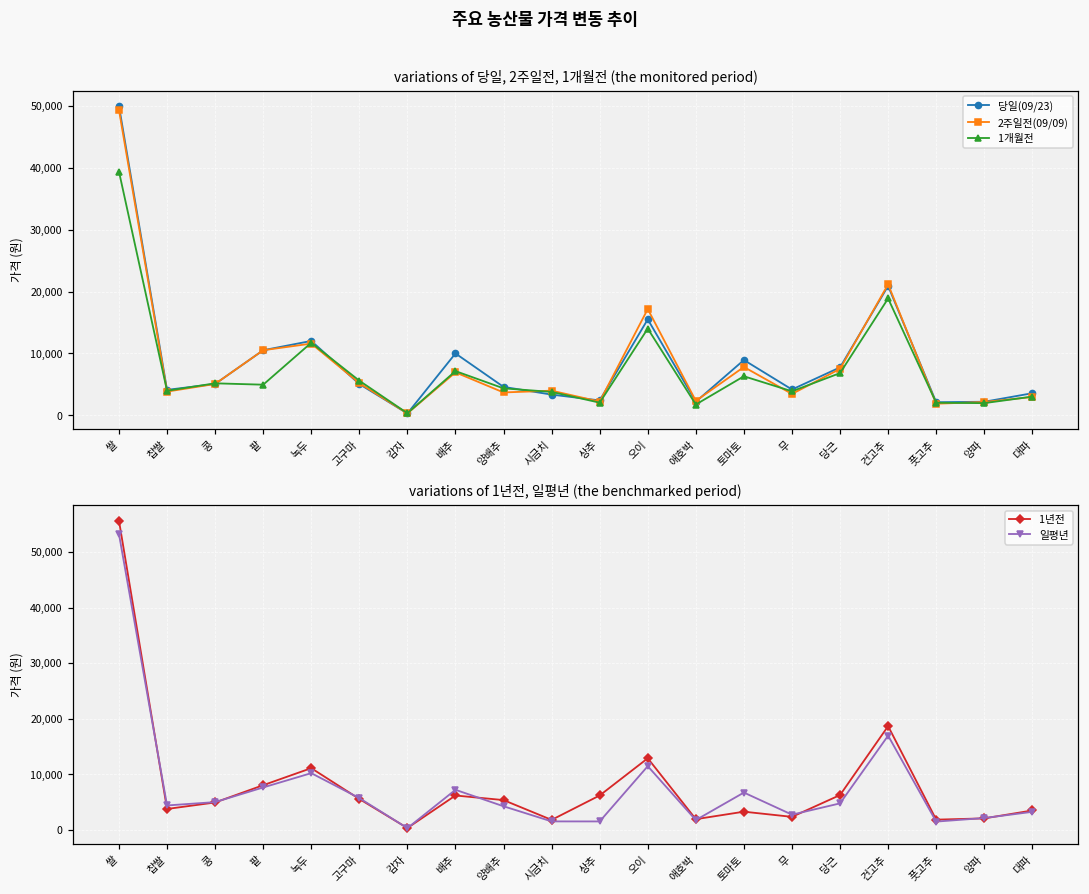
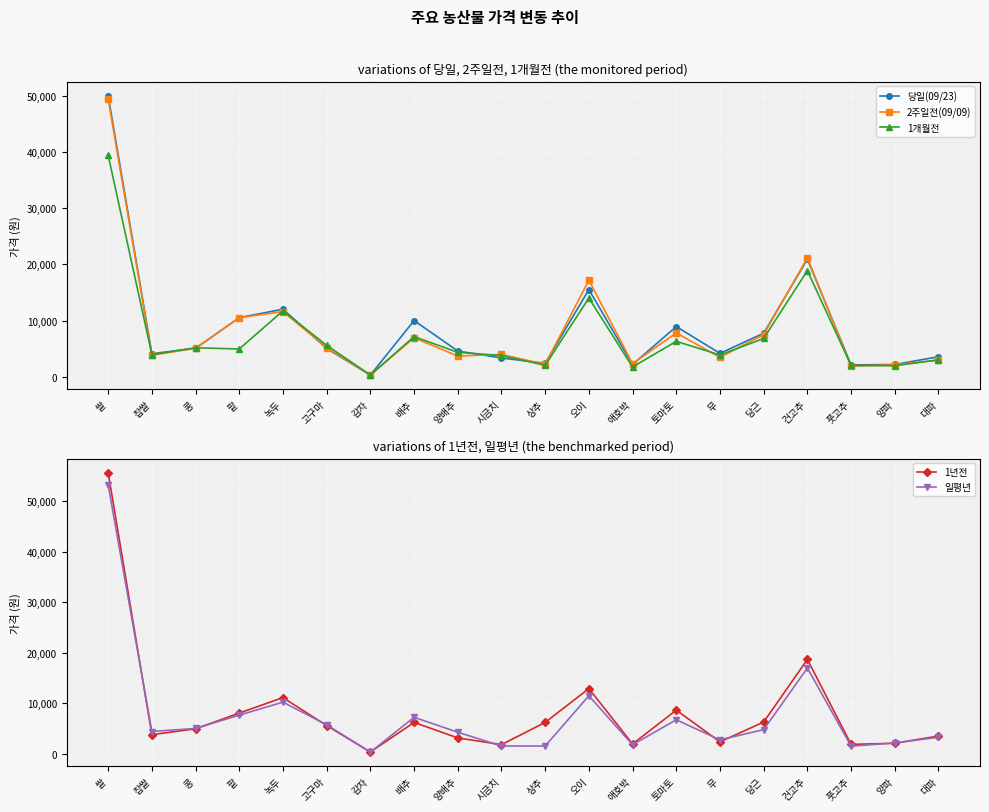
  {
    "variations of 당일, 2주일전, 1개월전 (the monitored period)": {
      "당일(09/23)": {
        "쌀": "50,000",
        "배추": "10,000",
        "오이": "16,000",
        "토마토": "9,000",
        "대파": "4,000"
      },
      "2주일전(09/09)": {
        "쌀": "49,000",
        "양배추": "4,000",
        "오이": "17,000",
        "토마토": "8,000"
      },
      "1개월전": {
        "쌀": "39,000",
        "팥": "5,000",
        "오이": "14,000",
        "토마토": "6,000",
        "당근": "7,000",
        "건고추": "19,000"
      }
    },
    "variations of 1년전, 일평년 (the benchmarked period)": {
      "1년전": {
        "쌀": "56,000",
        "찹쌀": "4,000",
        "녹두": "11,000",
        "배추": "6,000",
-       "양배추": "5,000",
+       "양배추": "3,000",
        "상추": "6,000",
        "오이": "13,000",
-       "토마토": "3,000",
+       "토마토": "9,000",
        "당근": "6,000",
        "건고추": "19,000"
      },
      "일평년": {
        "쌀": "53,000",
        "찹쌀": "4,000",
        "녹두": "10,000",
        "배추": "7,000",
        "양배추": "4,000",
        "상추": "2,000",
        "오이": "11,000",
        "토마토": "7,000",
        "당근": "5,000",
        "건고추": "17,000"
      }
    }
  }
